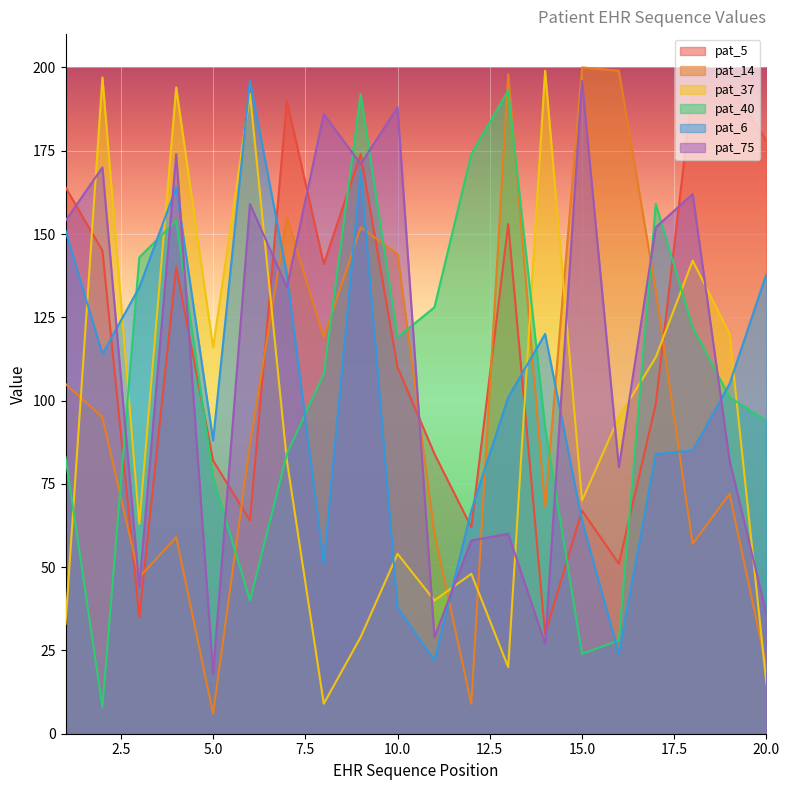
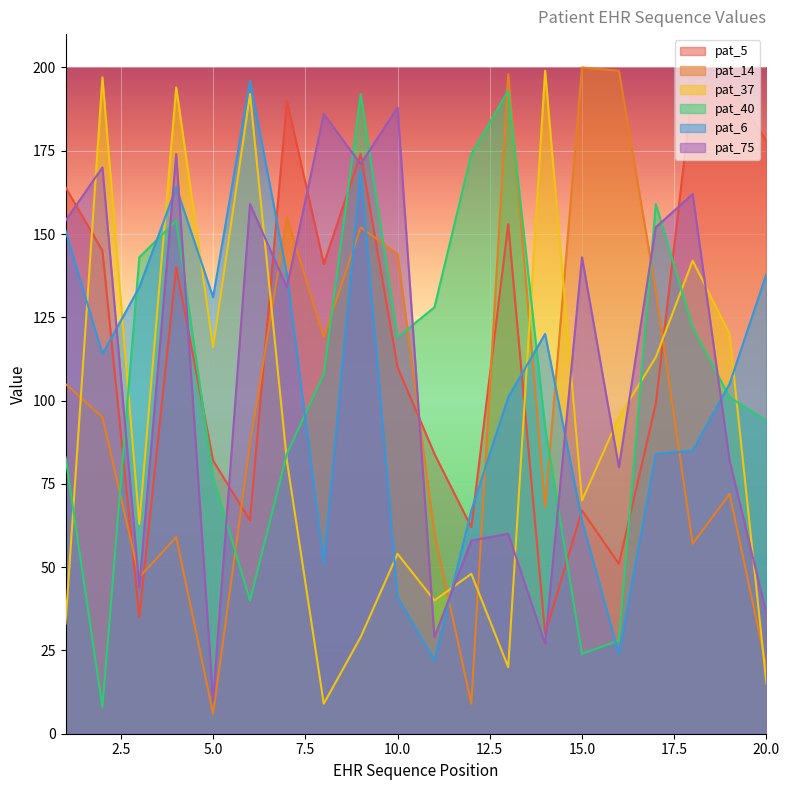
  {
    "pat_40": {
      "5.0": 77,
      "10.0": 119,
      "15.0": 24,
      "20.0": 94
    },
    "pat_6": {
-     "5.0": 88,
-     "10.0": 38,
+     "5.0": 131,
+     "10.0": 41,
      "15.0": 64,
      "20.0": 138
    },
    "pat_75": {
-     "5.0": 18,
+     "5.0": 10,
      "10.0": 188,
-     "15.0": 196,
+     "15.0": 143,
      "20.0": 36
    }
  }
